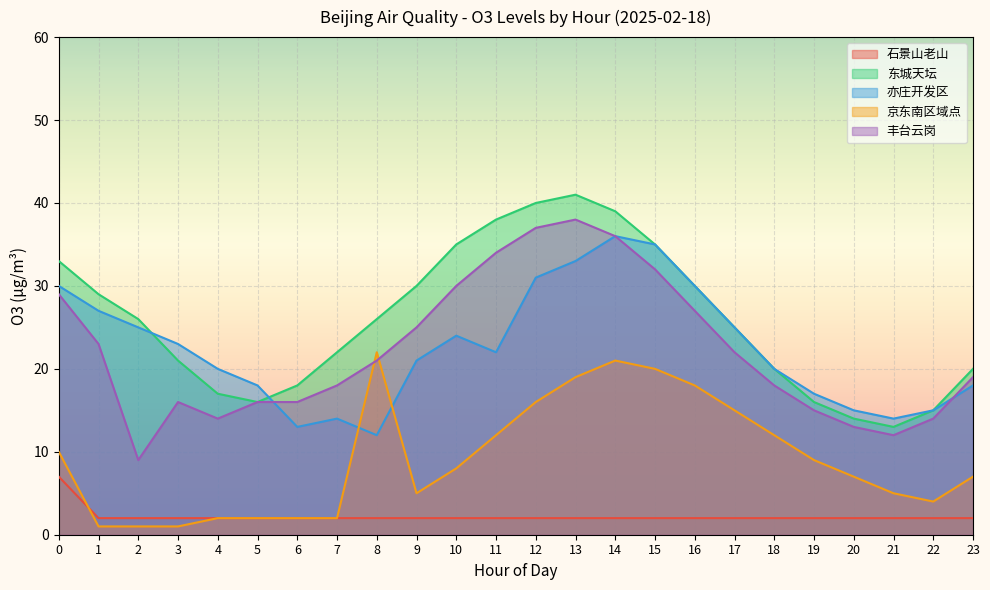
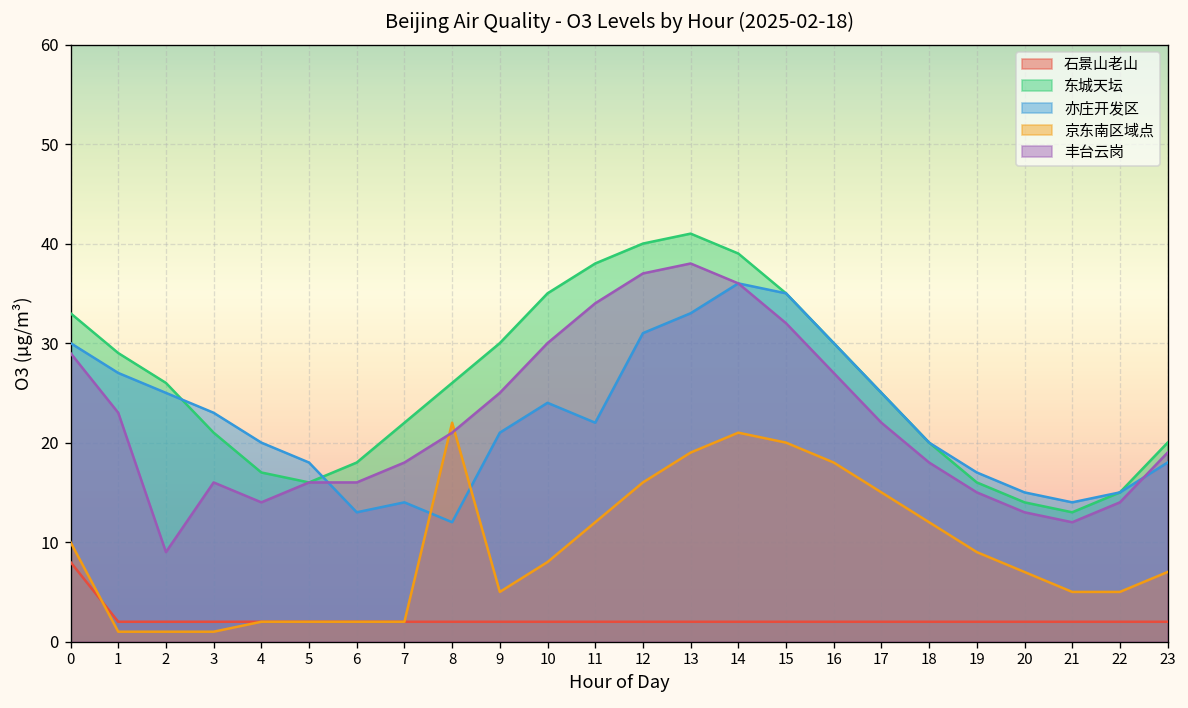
  {
    "石景山老山": {
-     "0": 7,
+     "0": 8,
      "1": 2,
      "2": 2,
      "3": 2,
      "8": 2,
      "9": 2,
      "10": 2,
      "11": 2,
      "12": 2,
      "13": 2,
      "14": 2,
      "15": 2,
      "16": 2,
      "17": 2,
      "18": 2,
      "19": 2,
      "20": 2,
      "21": 2,
      "22": 2,
      "23": 2
    },
    "东城天坛": {
      "0": 33,
      "1": 29,
      "2": 26,
      "3": 21,
      "4": 17,
      "6": 18,
      "7": 22,
      "8": 26,
      "9": 30,
      "10": 35,
      "11": 38,
      "12": 40,
      "13": 41,
      "14": 39,
      "19": 16,
      "20": 14,
      "21": 13,
      "23": 20
    },
    "亦庄开发区": {
      "0": 30,
      "1": 27,
      "2": 25,
      "3": 23,
      "4": 20,
      "5": 18,
      "6": 13,
      "7": 14,
      "8": 12,
      "9": 21,
      "10": 24,
      "11": 22,
      "12": 31,
      "13": 33,
      "19": 17,
      "20": 15,
      "21": 14,
      "23": 18
    },
    "京东南区域点": {
      "0": 10,
      "1": 1,
      "2": 1,
      "3": 1,
      "8": 22,
      "9": 5,
      "10": 8,
      "11": 12,
      "12": 16,
      "13": 19,
      "14": 21,
      "15": 20,
      "16": 18,
      "17": 15,
      "18": 12,
      "19": 9,
      "20": 7,
      "21": 5,
-     "22": 4,
+     "22": 5,
      "23": 7
    },
    "丰台云岗": {
      "0": 29,
      "1": 23,
      "2": 9,
      "3": 16,
      "4": 14,
      "6": 16,
      "7": 18,
      "8": 21,
      "9": 25,
      "10": 30,
      "11": 34,
      "12": 37,
      "13": 38,
      "15": 32,
      "16": 27,
      "17": 22,
      "18": 18,
      "19": 15,
      "20": 13,
      "21": 12,
      "22": 14,
      "23": 19
    }
  }
